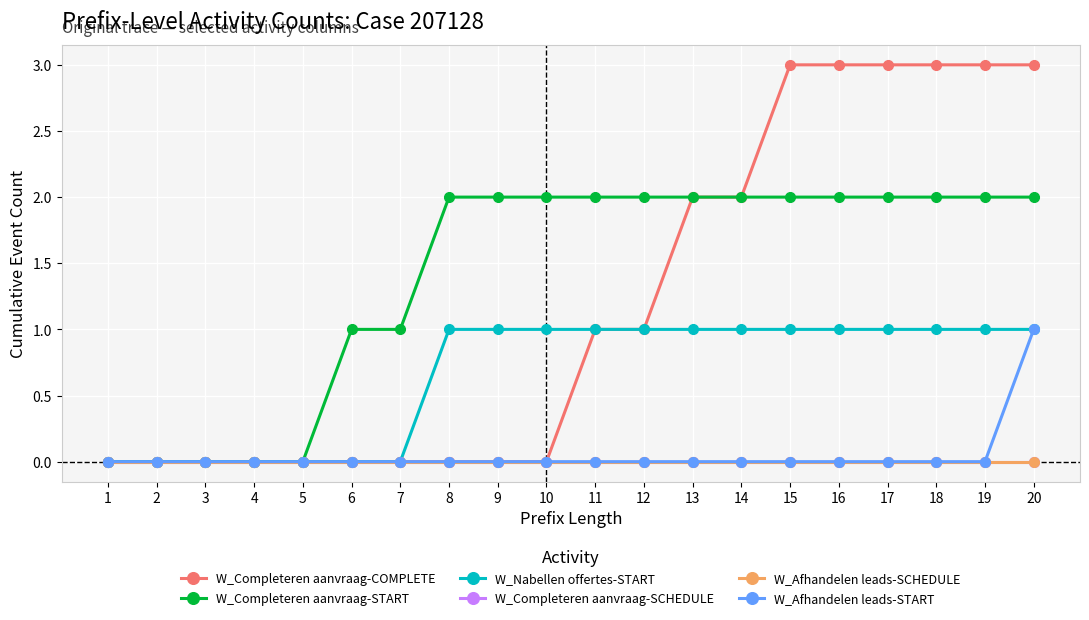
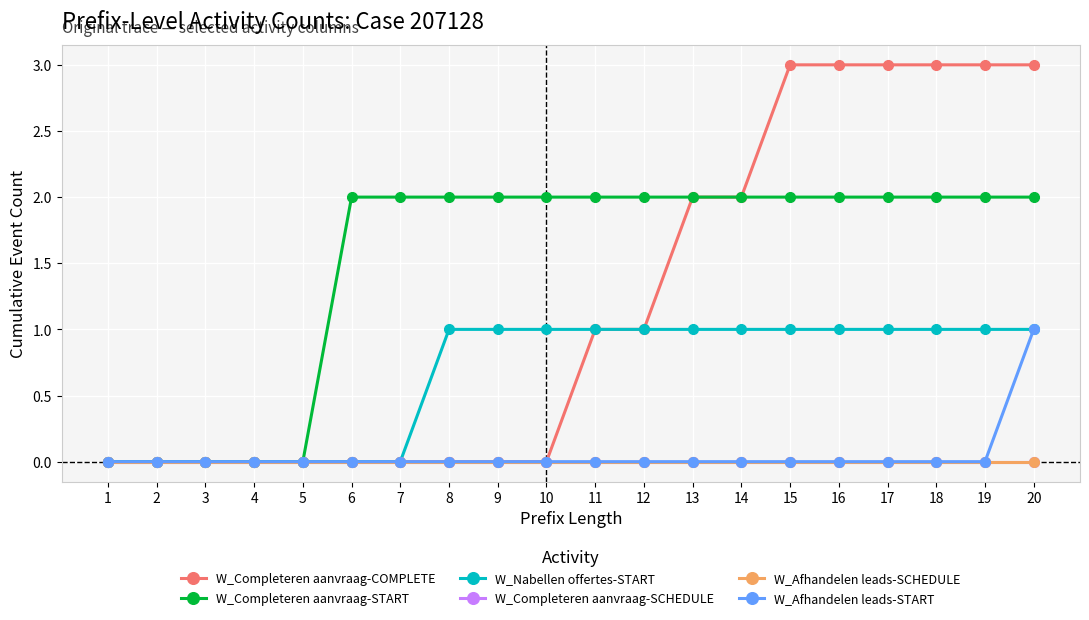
  {
    "W_Completeren aanvraag-START": {
-     "6": 1,
-     "7": 1,
+     "6": 2,
+     "7": 2,
      "8": 2,
      "9": 2,
      "10": 2,
      "11": 2,
      "12": 2,
      "15": 2,
      "16": 2,
      "17": 2,
      "18": 2,
      "19": 2,
      "20": 2
    },
    "W_Nabellen offertes-START": {
      "8": 1,
      "9": 1,
      "10": 1,
      "13": 1,
      "14": 1,
      "15": 1,
      "16": 1,
      "17": 1,
      "18": 1,
      "19": 1
    }
  }
